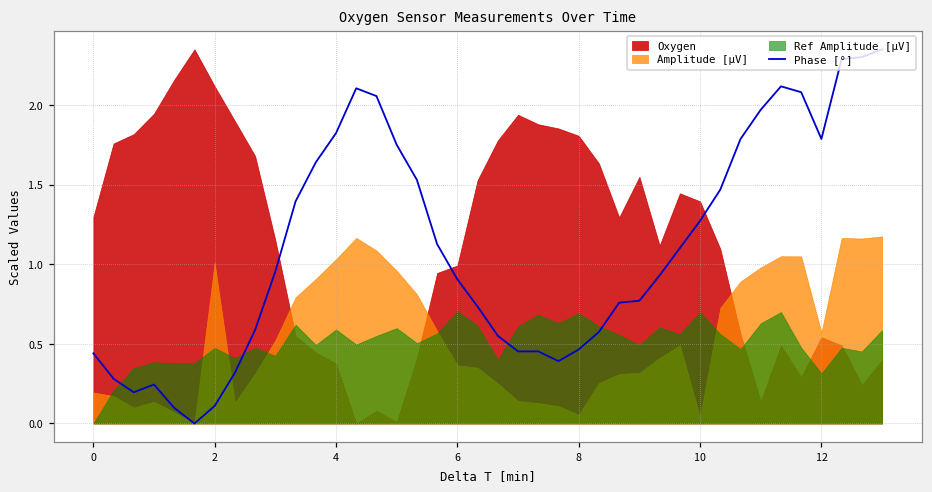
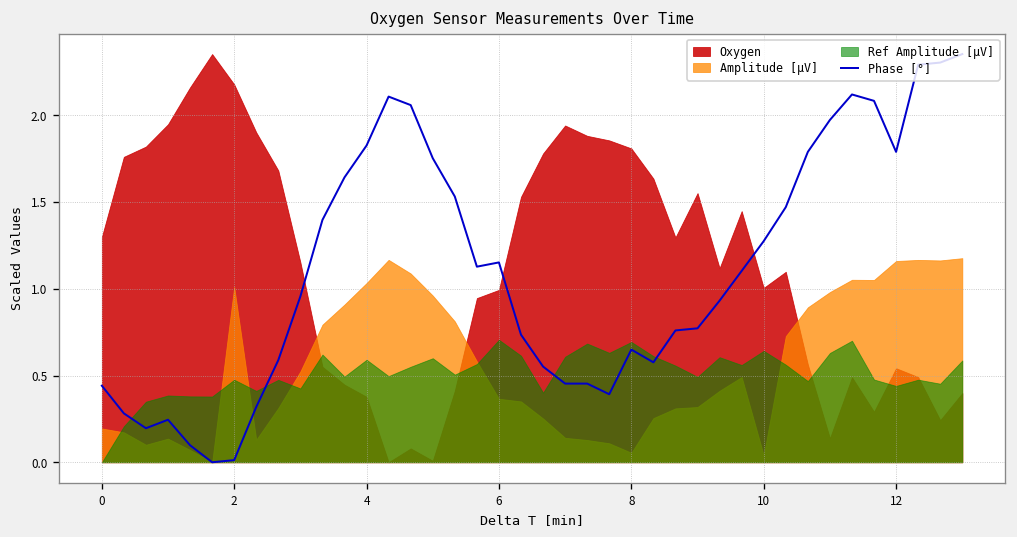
  {
    "Phase [°]": {
      "0": 0.44,
-     "2": 0.11,
+     "2": 0.01,
      "4": 1.83,
-     "6": 0.91,
-     "8": 0.47,
+     "6": 1.15,
+     "8": 0.65,
      "10": 1.27,
      "12": 1.79
    },
    "Oxygen": {
      "0": 1.30,
-     "2": 2.12,
+     "2": 2.18,
      "4": 0.38,
      "6": 0.99,
      "8": 1.81,
-     "10": 1.40,
+     "10": 1.01,
      "12": 0.54
    },
    "Amplitude [µV]": {
      "0": 0.19,
      "2": 1.01,
      "4": 1.03,
      "6": 0.37,
      "8": 0.05,
      "10": 0.04,
-     "12": 0.57
+     "12": 1.16
    },
    "Ref Amplitude [µV]": {
      "0": 0.00,
      "2": 0.48,
      "4": 0.59,
      "6": 0.71,
      "8": 0.69,
-     "10": 0.70,
-     "12": 0.31
+     "10": 0.64,
+     "12": 0.44
    }
  }
